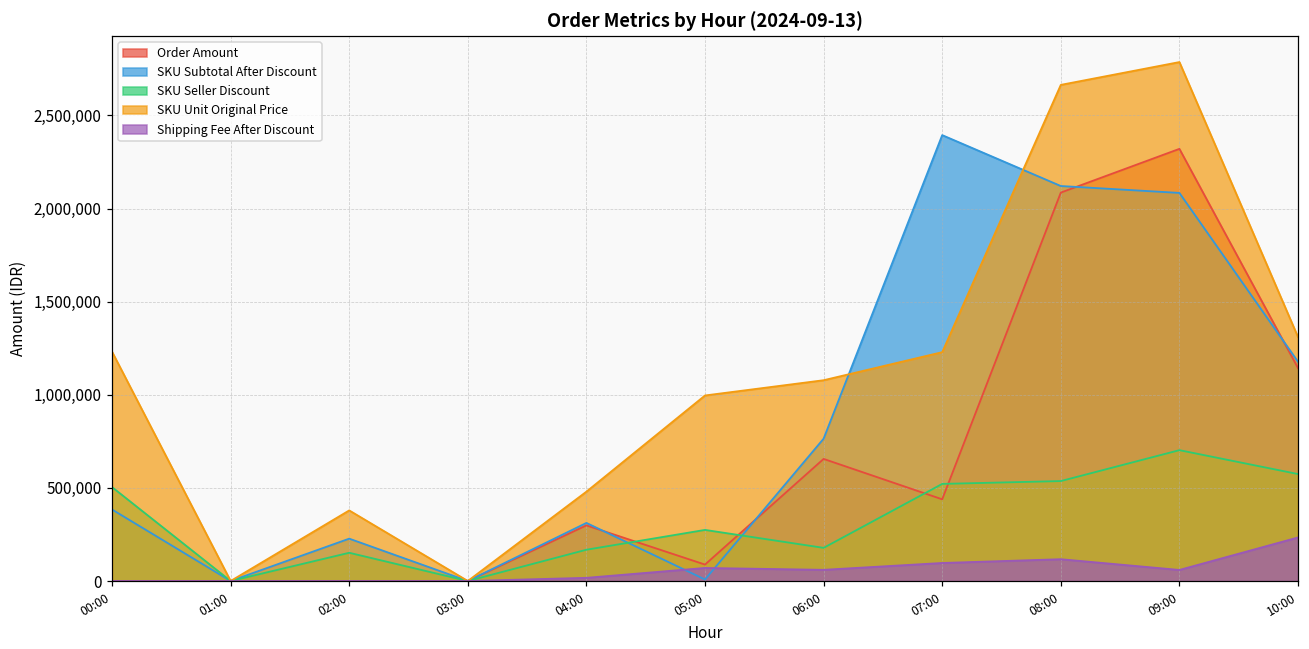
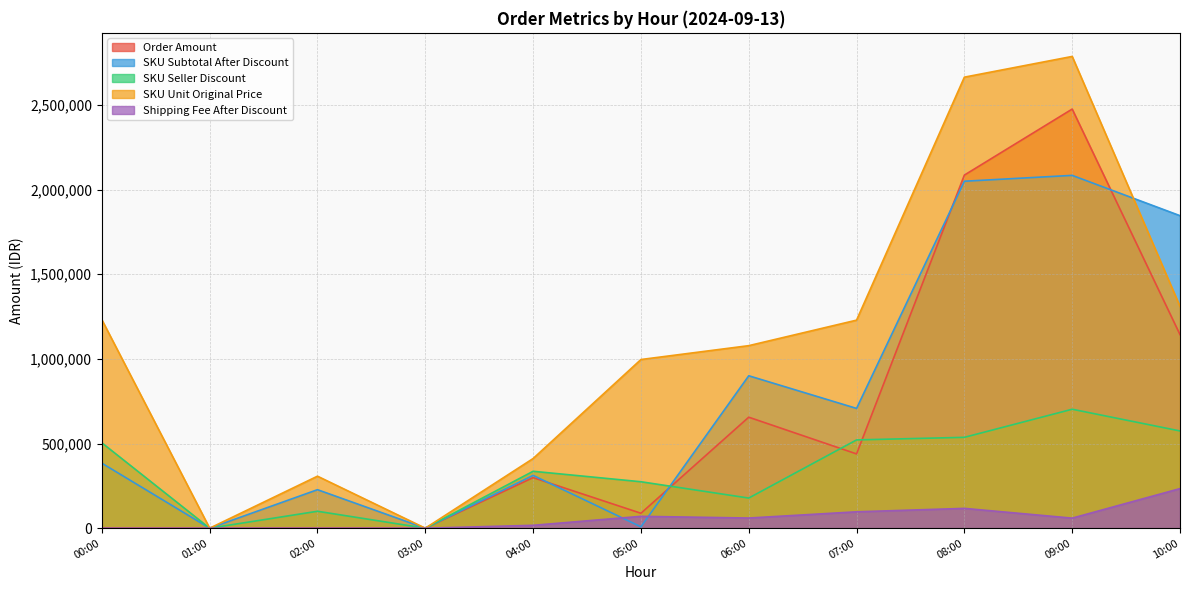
  {
    "Order Amount": {
      "05:00": "90,000",
      "06:00": "660,000",
      "07:00": "440,000",
      "08:00": "2,090,000",
-     "09:00": "2,320,000",
+     "09:00": "2,480,000",
      "10:00": "1,140,000"
    },
    "SKU Subtotal After Discount": {
      "00:00": "380,000",
      "02:00": "230,000",
      "05:00": "10,000",
-     "06:00": "760,000",
-     "07:00": "2,390,000",
-     "08:00": "2,120,000",
+     "06:00": "900,000",
+     "07:00": "710,000",
+     "08:00": "2,050,000",
      "09:00": "2,080,000",
-     "10:00": "1,180,000"
+     "10:00": "1,850,000"
    },
    "SKU Seller Discount": {
      "00:00": "500,000",
-     "02:00": "150,000",
-     "04:00": "170,000",
+     "02:00": "100,000",
+     "04:00": "340,000",
      "05:00": "270,000",
      "06:00": "180,000",
      "07:00": "520,000",
      "08:00": "540,000",
      "09:00": "700,000",
      "10:00": "570,000"
    },
    "SKU Unit Original Price": {
      "00:00": "1,230,000",
-     "02:00": "380,000",
-     "04:00": "480,000",
+     "02:00": "310,000",
+     "04:00": "410,000",
      "05:00": "1,000,000",
      "06:00": "1,080,000",
      "07:00": "1,230,000",
      "08:00": "2,660,000",
      "09:00": "2,790,000",
      "10:00": "1,310,000"
    },
    "Shipping Fee After Discount": {
      "04:00": "20,000",
      "05:00": "70,000",
      "06:00": "60,000",
      "07:00": "100,000",
      "08:00": "120,000",
      "09:00": "60,000",
      "10:00": "230,000"
    }
  }
